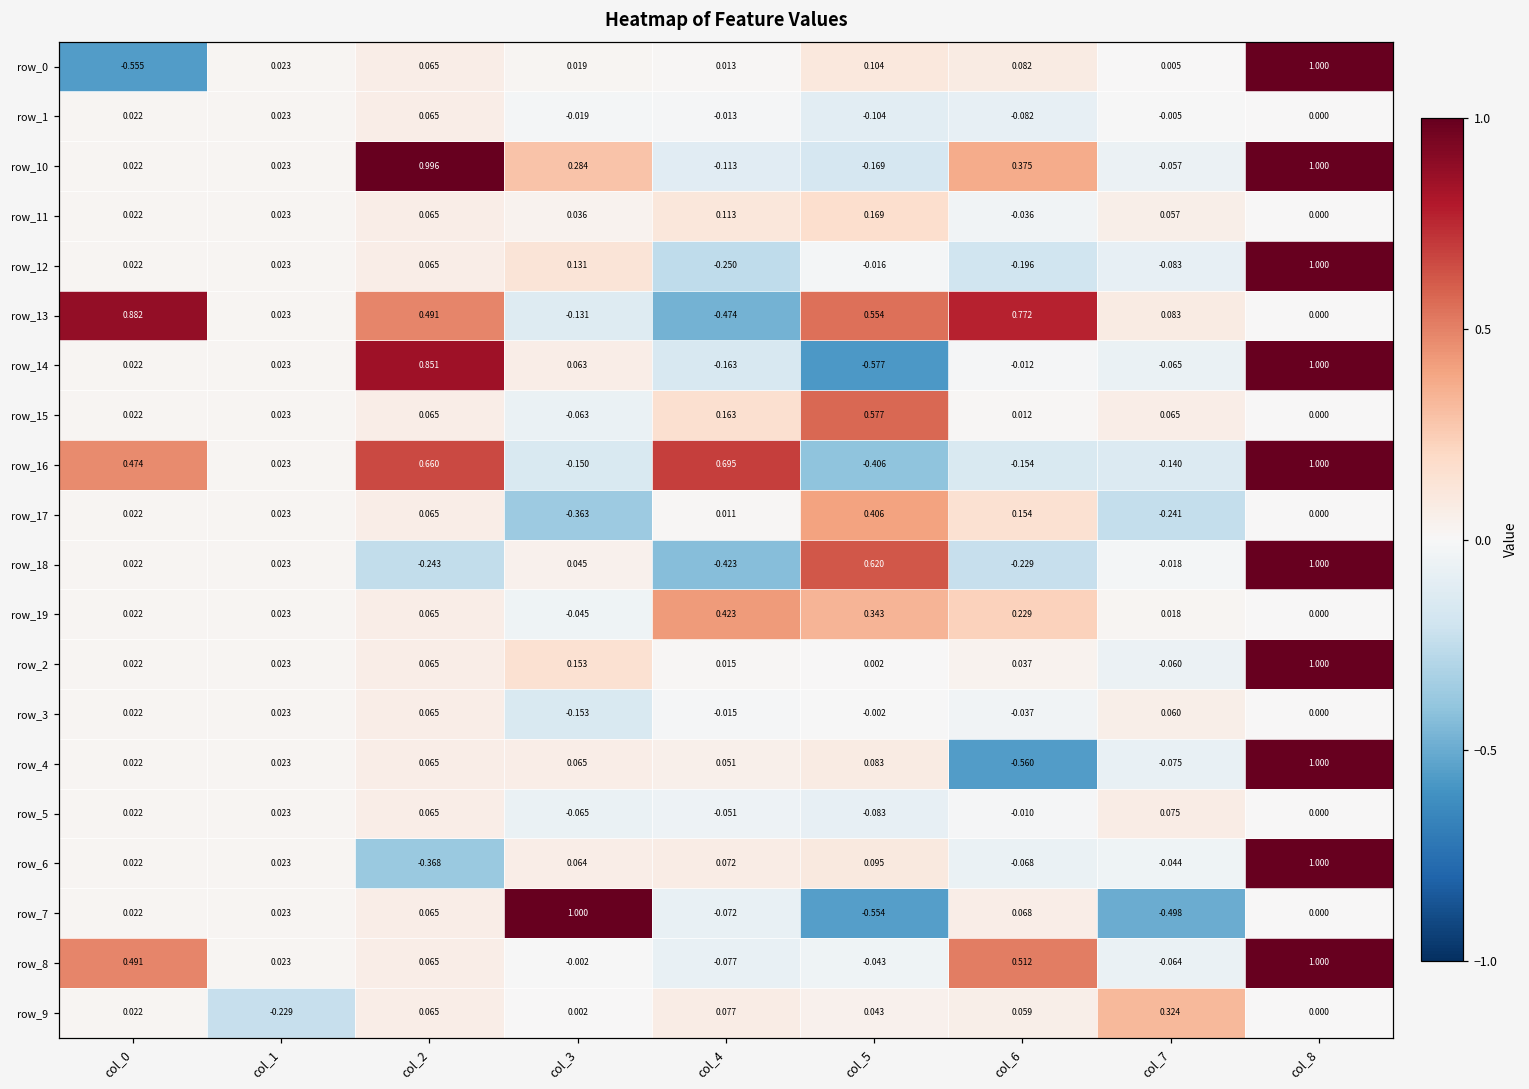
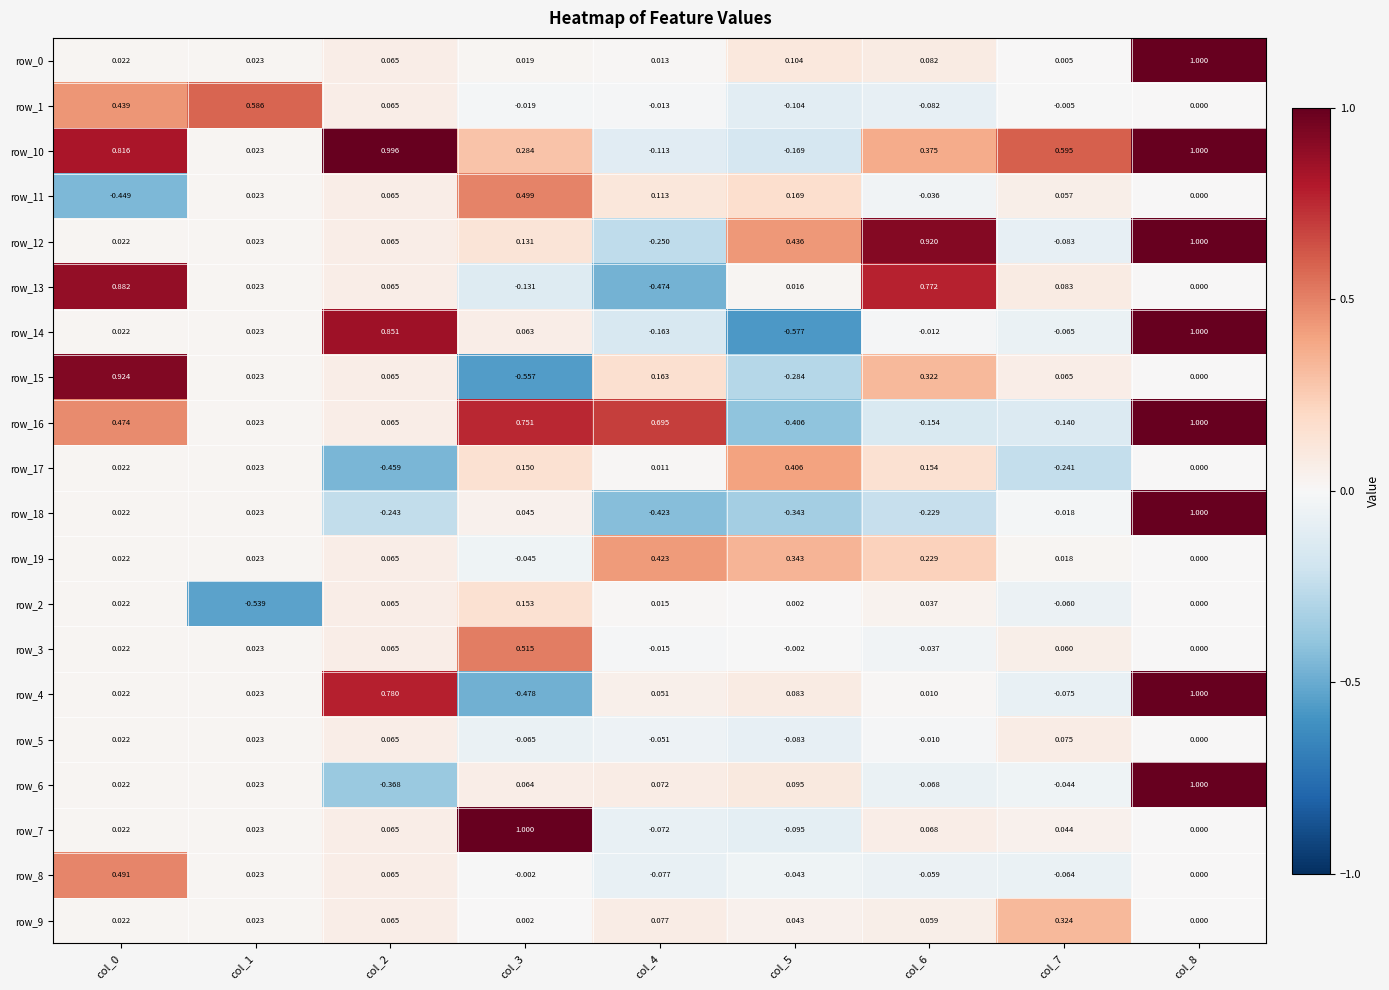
  {
    "row_0": {
-     "col_0": -0.555,
+     "col_0": 0.022,
      "col_1": 0.023,
      "col_2": 0.065,
      "col_3": 0.019,
      "col_4": 0.013,
      "col_5": 0.104,
      "col_6": 0.082,
      "col_7": 0.005,
      "col_8": 1.000
    },
    "row_1": {
-     "col_0": 0.022,
-     "col_1": 0.023,
+     "col_0": 0.439,
+     "col_1": 0.586,
      "col_2": 0.065,
      "col_3": -0.019,
      "col_4": -0.013,
      "col_5": -0.104,
      "col_6": -0.082,
      "col_7": -0.005,
      "col_8": 0.000
    },
    "row_10": {
-     "col_0": 0.022,
+     "col_0": 0.816,
      "col_1": 0.023,
      "col_2": 0.996,
      "col_3": 0.284,
      "col_4": -0.113,
      "col_5": -0.169,
      "col_6": 0.375,
-     "col_7": -0.057,
+     "col_7": 0.595,
      "col_8": 1.000
    },
    "row_11": {
-     "col_0": 0.022,
+     "col_0": -0.449,
      "col_1": 0.023,
      "col_2": 0.065,
-     "col_3": 0.036,
+     "col_3": 0.499,
      "col_4": 0.113,
      "col_5": 0.169,
      "col_6": -0.036,
      "col_7": 0.057,
      "col_8": 0.000
    },
    "row_12": {
      "col_0": 0.022,
      "col_1": 0.023,
      "col_2": 0.065,
      "col_3": 0.131,
      "col_4": -0.250,
-     "col_5": -0.016,
-     "col_6": -0.196,
+     "col_5": 0.436,
+     "col_6": 0.920,
      "col_7": -0.083,
      "col_8": 1.000
    },
    "row_13": {
      "col_0": 0.882,
      "col_1": 0.023,
-     "col_2": 0.491,
+     "col_2": 0.065,
      "col_3": -0.131,
      "col_4": -0.474,
-     "col_5": 0.554,
+     "col_5": 0.016,
      "col_6": 0.772,
      "col_7": 0.083,
      "col_8": 0.000
    },
    "row_14": {
      "col_0": 0.022,
      "col_1": 0.023,
      "col_2": 0.851,
      "col_3": 0.063,
      "col_4": -0.163,
      "col_5": -0.577,
      "col_6": -0.012,
      "col_7": -0.065,
      "col_8": 1.000
    },
    "row_15": {
-     "col_0": 0.022,
+     "col_0": 0.924,
      "col_1": 0.023,
      "col_2": 0.065,
-     "col_3": -0.063,
+     "col_3": -0.557,
      "col_4": 0.163,
-     "col_5": 0.577,
-     "col_6": 0.012,
+     "col_5": -0.284,
+     "col_6": 0.322,
      "col_7": 0.065,
      "col_8": 0.000
    },
    "row_16": {
      "col_0": 0.474,
      "col_1": 0.023,
-     "col_2": 0.660,
-     "col_3": -0.150,
+     "col_2": 0.065,
+     "col_3": 0.751,
      "col_4": 0.695,
      "col_5": -0.406,
      "col_6": -0.154,
      "col_7": -0.140,
      "col_8": 1.000
    },
    "row_17": {
      "col_0": 0.022,
      "col_1": 0.023,
-     "col_2": 0.065,
-     "col_3": -0.363,
+     "col_2": -0.459,
+     "col_3": 0.150,
      "col_4": 0.011,
      "col_5": 0.406,
      "col_6": 0.154,
      "col_7": -0.241,
      "col_8": 0.000
    },
    "row_18": {
      "col_0": 0.022,
      "col_1": 0.023,
      "col_2": -0.243,
      "col_3": 0.045,
      "col_4": -0.423,
-     "col_5": 0.620,
+     "col_5": -0.343,
      "col_6": -0.229,
      "col_7": -0.018,
      "col_8": 1.000
    },
    "row_19": {
      "col_0": 0.022,
      "col_1": 0.023,
      "col_2": 0.065,
      "col_3": -0.045,
      "col_4": 0.423,
      "col_5": 0.343,
      "col_6": 0.229,
      "col_7": 0.018,
      "col_8": 0.000
    },
    "row_2": {
      "col_0": 0.022,
-     "col_1": 0.023,
+     "col_1": -0.539,
      "col_2": 0.065,
      "col_3": 0.153,
      "col_4": 0.015,
      "col_5": 0.002,
      "col_6": 0.037,
      "col_7": -0.060,
-     "col_8": 1.000
+     "col_8": 0.000
    },
    "row_3": {
      "col_0": 0.022,
      "col_1": 0.023,
      "col_2": 0.065,
-     "col_3": -0.153,
+     "col_3": 0.515,
      "col_4": -0.015,
      "col_5": -0.002,
      "col_6": -0.037,
      "col_7": 0.060,
      "col_8": 0.000
    },
    "row_4": {
      "col_0": 0.022,
      "col_1": 0.023,
-     "col_2": 0.065,
-     "col_3": 0.065,
+     "col_2": 0.780,
+     "col_3": -0.478,
      "col_4": 0.051,
      "col_5": 0.083,
-     "col_6": -0.560,
+     "col_6": 0.010,
      "col_7": -0.075,
      "col_8": 1.000
    },
    "row_5": {
      "col_0": 0.022,
      "col_1": 0.023,
      "col_2": 0.065,
      "col_3": -0.065,
      "col_4": -0.051,
      "col_5": -0.083,
      "col_6": -0.010,
      "col_7": 0.075,
      "col_8": 0.000
    },
    "row_6": {
      "col_0": 0.022,
      "col_1": 0.023,
      "col_2": -0.368,
      "col_3": 0.064,
      "col_4": 0.072,
      "col_5": 0.095,
      "col_6": -0.068,
      "col_7": -0.044,
      "col_8": 1.000
    },
    "row_7": {
      "col_0": 0.022,
      "col_1": 0.023,
      "col_2": 0.065,
      "col_3": 1.000,
      "col_4": -0.072,
-     "col_5": -0.554,
+     "col_5": -0.095,
      "col_6": 0.068,
-     "col_7": -0.498,
+     "col_7": 0.044,
      "col_8": 0.000
    },
    "row_8": {
      "col_0": 0.491,
      "col_1": 0.023,
      "col_2": 0.065,
      "col_3": -0.002,
      "col_4": -0.077,
      "col_5": -0.043,
-     "col_6": 0.512,
+     "col_6": -0.059,
      "col_7": -0.064,
-     "col_8": 1.000
+     "col_8": 0.000
    },
    "row_9": {
      "col_0": 0.022,
-     "col_1": -0.229,
+     "col_1": 0.023,
      "col_2": 0.065,
      "col_3": 0.002,
      "col_4": 0.077,
      "col_5": 0.043,
      "col_6": 0.059,
      "col_7": 0.324,
      "col_8": 0.000
    }
  }
